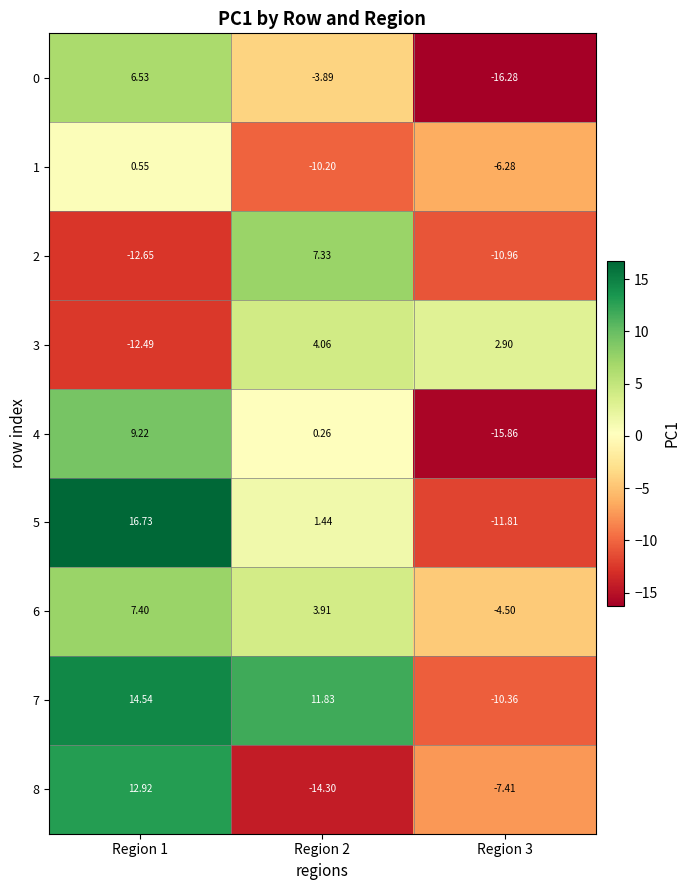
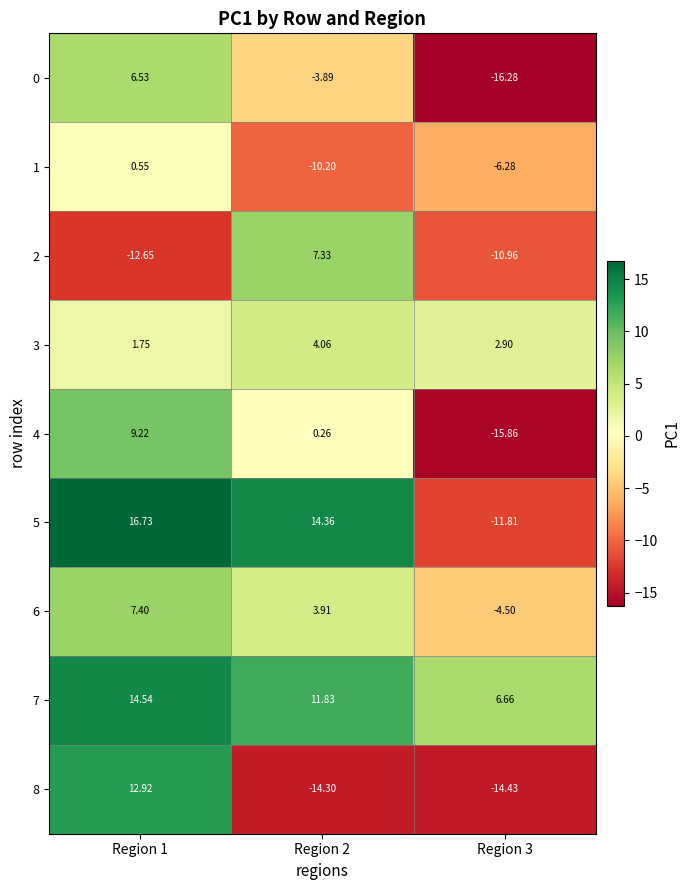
  {
    "0": {
      "Region 1": 6.53,
      "Region 2": -3.89,
      "Region 3": -16.28
    },
    "1": {
      "Region 1": 0.55,
      "Region 2": -10.20,
      "Region 3": -6.28
    },
    "2": {
      "Region 1": -12.65,
      "Region 2": 7.33,
      "Region 3": -10.96
    },
    "3": {
-     "Region 1": -12.49,
+     "Region 1": 1.75,
      "Region 2": 4.06,
      "Region 3": 2.90
    },
    "4": {
      "Region 1": 9.22,
      "Region 2": 0.26,
      "Region 3": -15.86
    },
    "5": {
      "Region 1": 16.73,
-     "Region 2": 1.44,
+     "Region 2": 14.36,
      "Region 3": -11.81
    },
    "6": {
      "Region 1": 7.40,
      "Region 2": 3.91,
      "Region 3": -4.50
    },
    "7": {
      "Region 1": 14.54,
      "Region 2": 11.83,
-     "Region 3": -10.36
+     "Region 3": 6.66
    },
    "8": {
      "Region 1": 12.92,
      "Region 2": -14.30,
-     "Region 3": -7.41
+     "Region 3": -14.43
    }
  }
